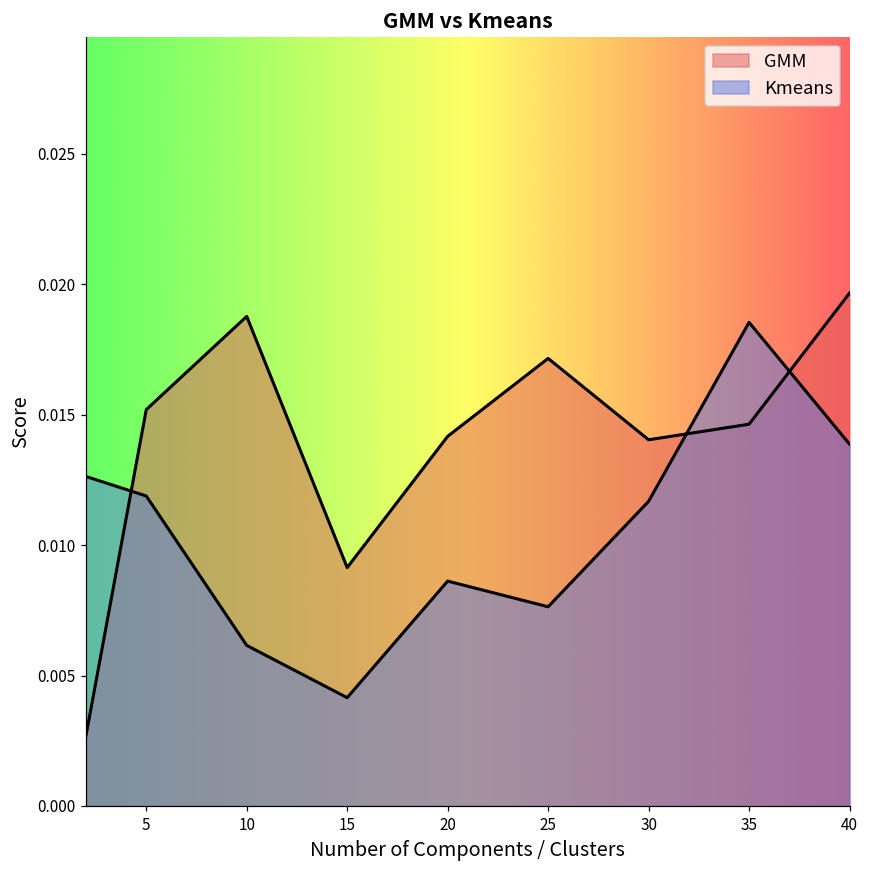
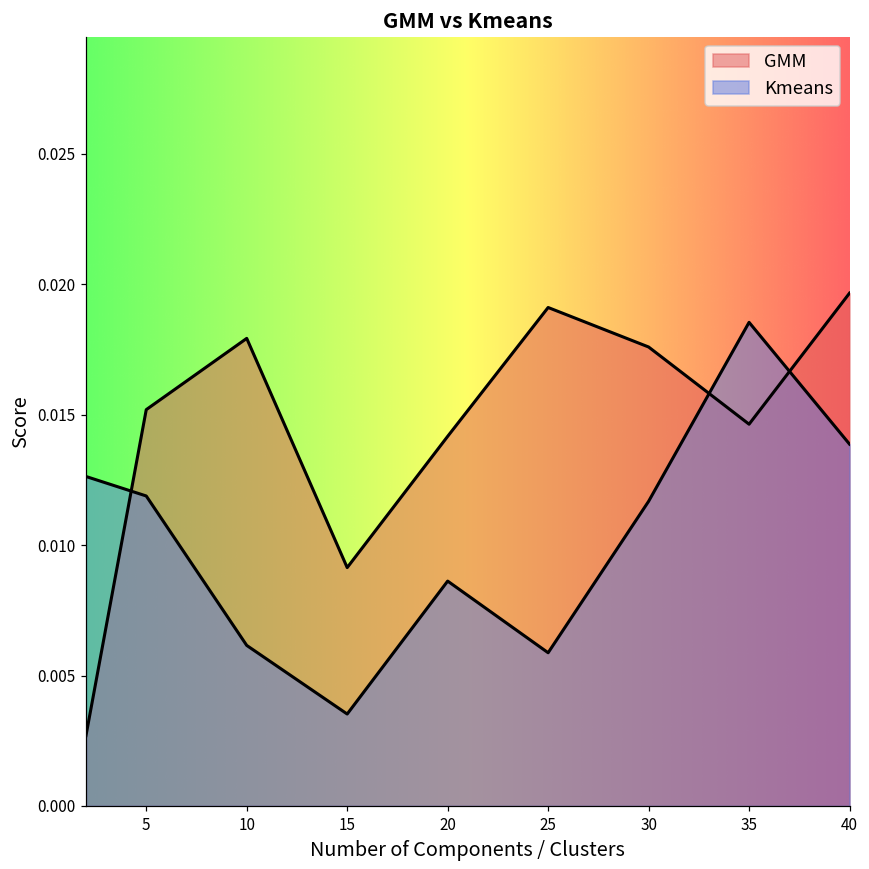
  {
    "GMM": {
      "5": 0.0152,
-     "10": 0.0188,
+     "10": 0.0179,
      "15": 0.0091,
      "20": 0.0142,
-     "25": 0.0172,
-     "30": 0.0140,
+     "25": 0.0191,
+     "30": 0.0176,
      "35": 0.0146,
      "40": 0.0197
    },
    "Kmeans": {
      "5": 0.0119,
      "10": 0.0062,
-     "15": 0.0042,
+     "15": 0.0035,
      "20": 0.0086,
-     "25": 0.0076,
+     "25": 0.0059,
      "30": 0.0117,
      "35": 0.0185,
      "40": 0.0139
    }
  }
